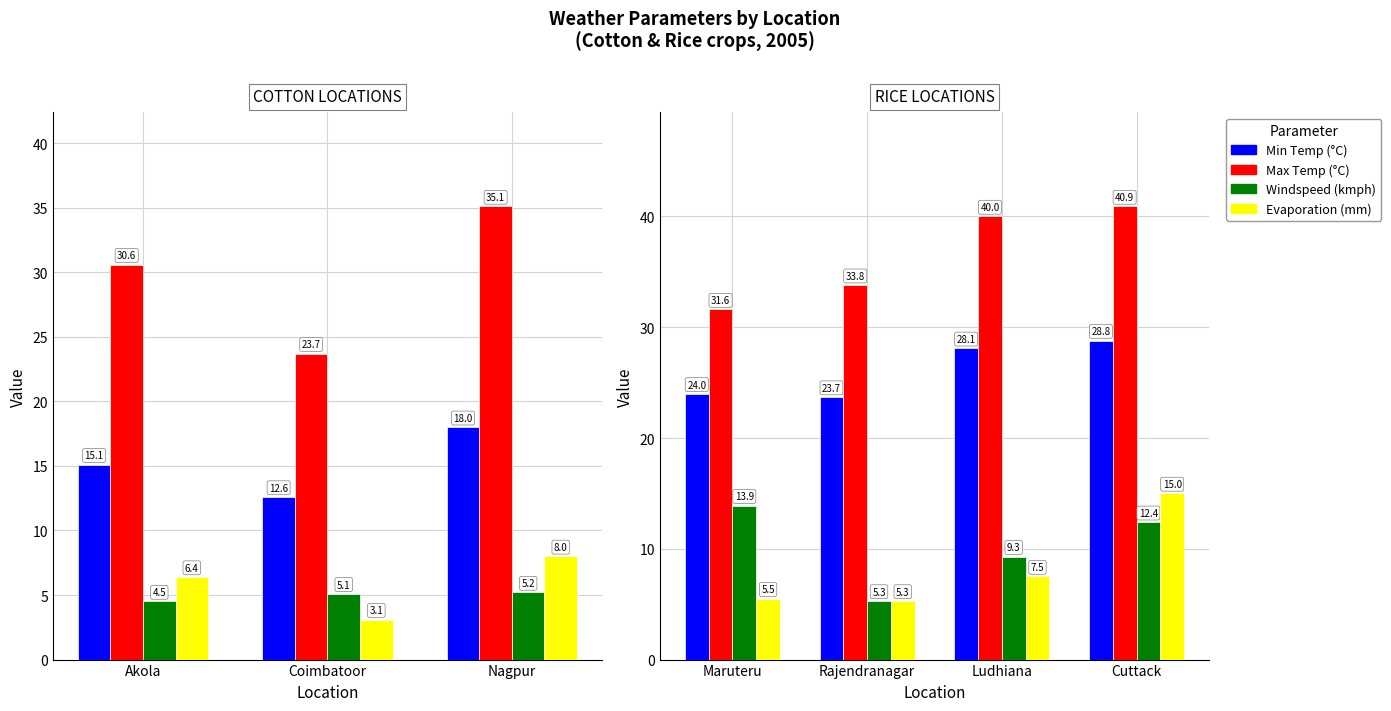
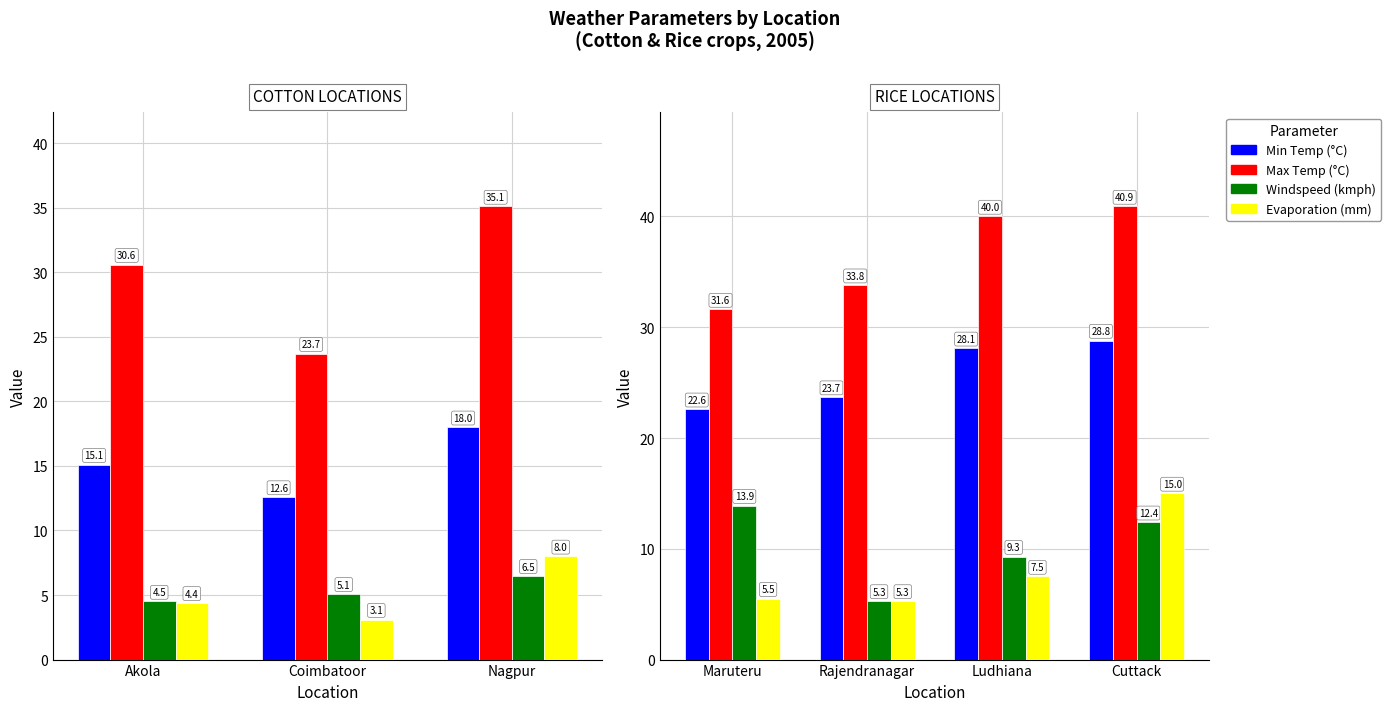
  {
    "COTTON LOCATIONS": {
      "Windspeed (kmph)": {
-       "Nagpur": 5.2
+       "Nagpur": 6.5
      },
      "Evaporation (mm)": {
-       "Akola": 6.4
+       "Akola": 4.4
      }
    },
    "RICE LOCATIONS": {
      "Min Temp (°C)": {
-       "Maruteru": 24.0
+       "Maruteru": 22.6
      }
    }
  }
